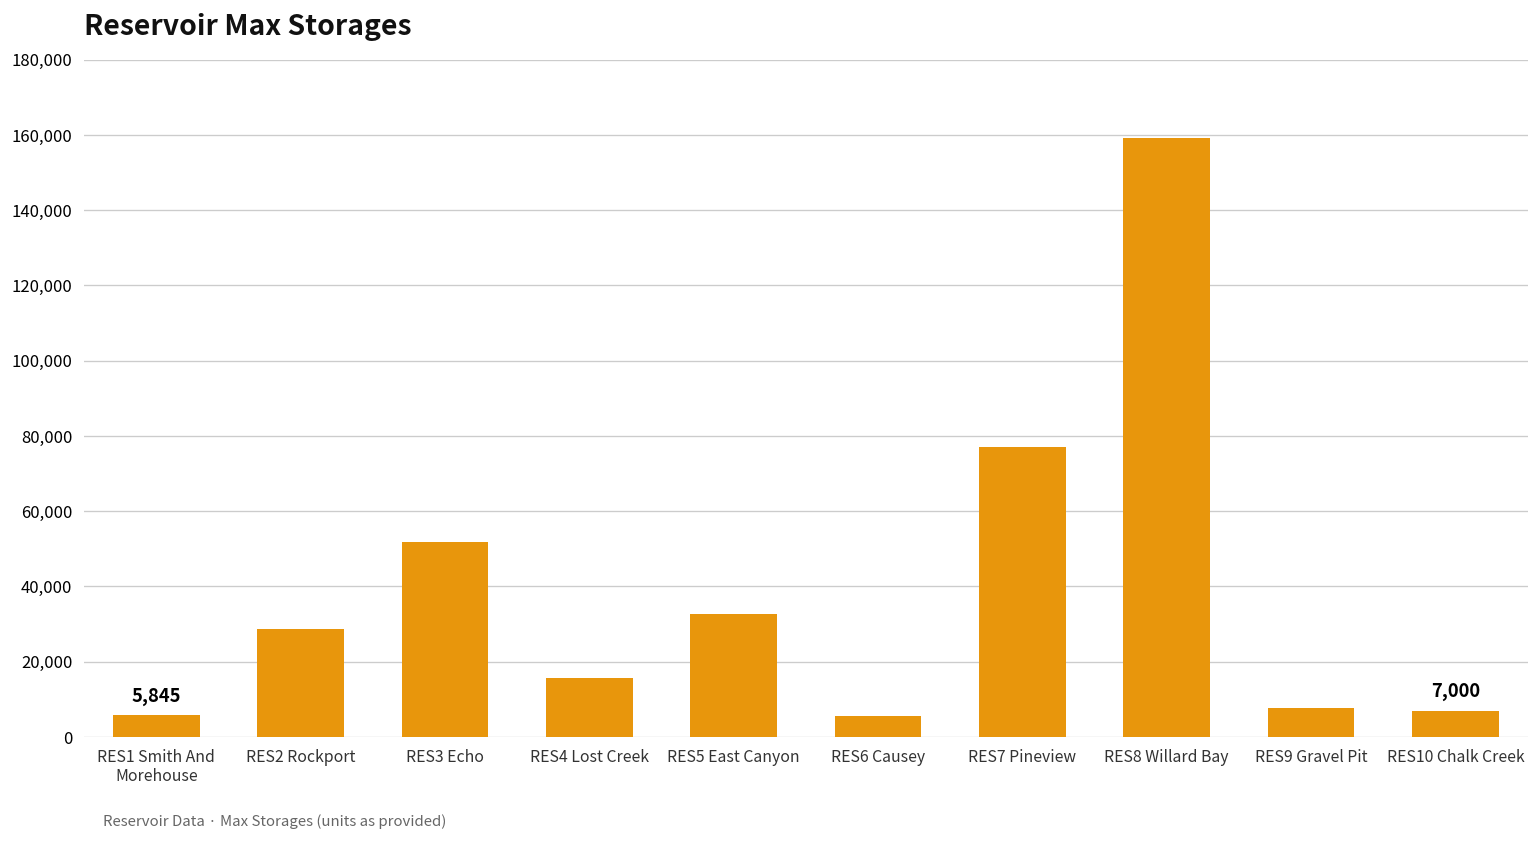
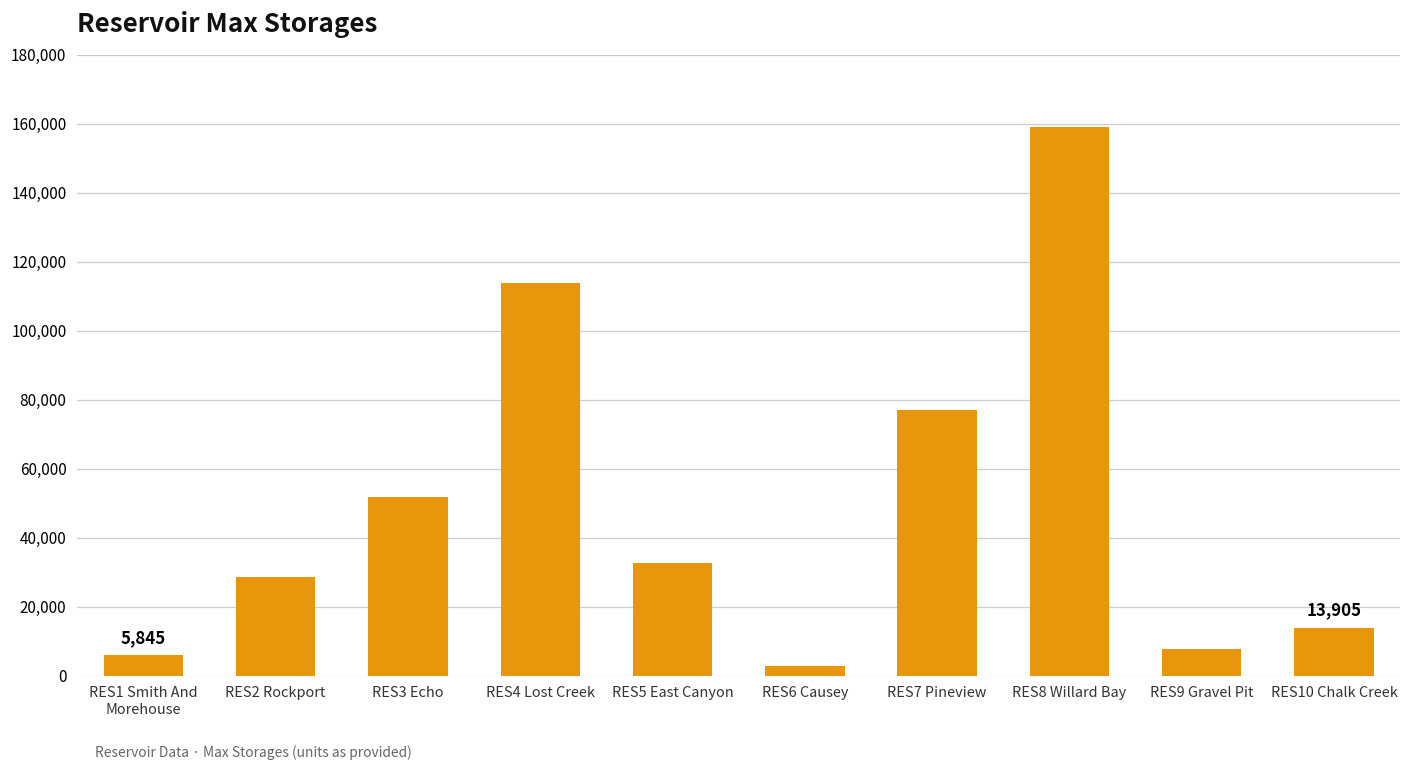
  {
    "RES1 Smith And Morehouse": "5,845",
-   "RES4 Lost Creek": "16,000",
-   "RES6 Causey": "6,000",
-   "RES10 Chalk Creek": "7,000"
+   "RES4 Lost Creek": "114,000",
+   "RES6 Causey": "3,000",
+   "RES10 Chalk Creek": "13,905"
  }
